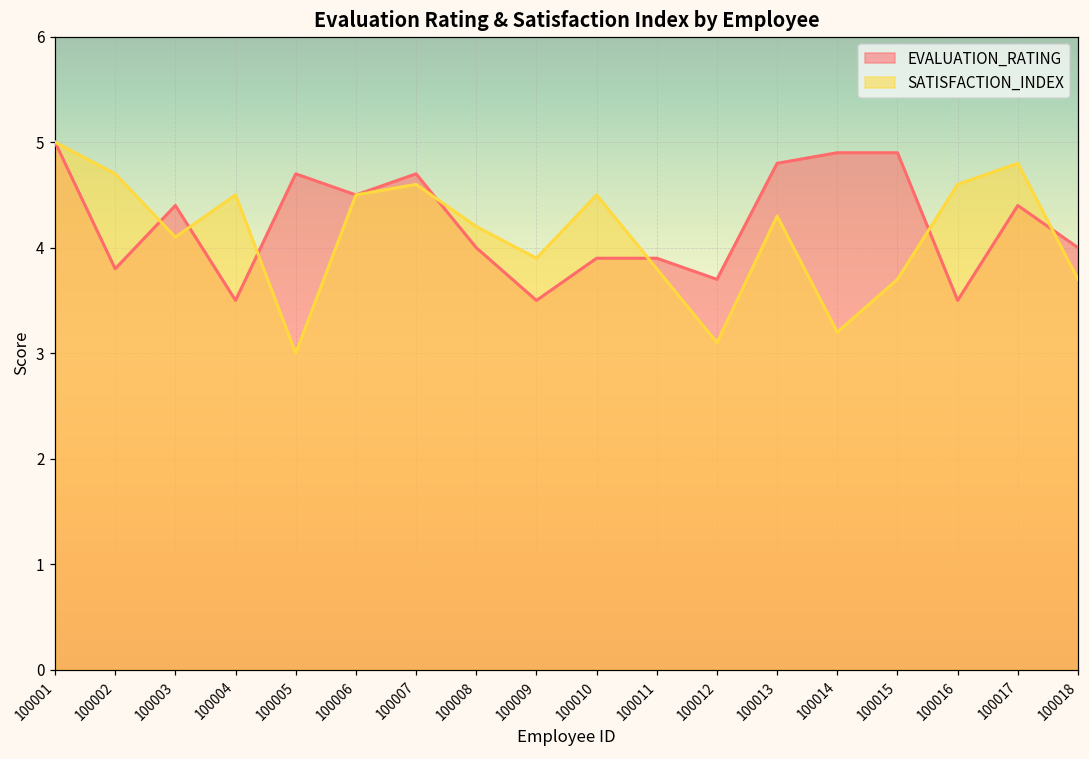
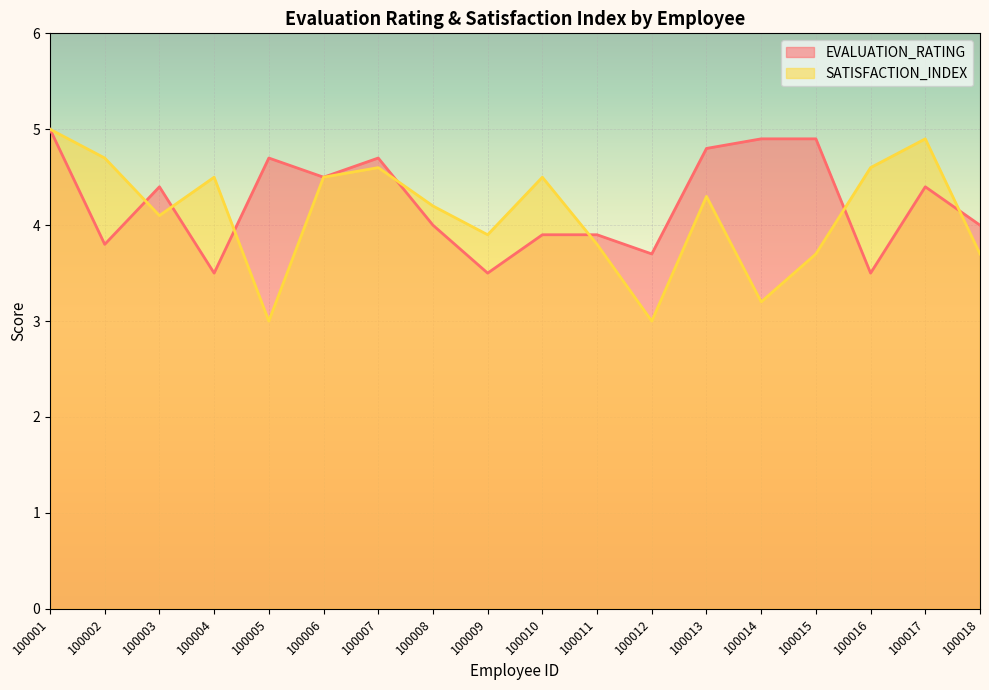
  {
    "EVALUATION_RATING": {
      "100002": 3.8,
      "100003": 4.4,
      "100004": 3.5,
      "100005": 4.7,
      "100007": 4.7,
      "100008": 4.0,
      "100009": 3.5,
      "100010": 3.9,
      "100011": 3.9,
      "100012": 3.7,
      "100013": 4.8,
      "100014": 4.9,
      "100015": 4.9,
      "100016": 3.5,
      "100017": 4.4,
      "100018": 4.0
    },
    "SATISFACTION_INDEX": {
      "100002": 4.7,
      "100003": 4.1,
      "100004": 4.5,
      "100005": 3.0,
      "100007": 4.6,
      "100008": 4.2,
      "100009": 3.9,
      "100010": 4.5,
      "100011": 3.8,
-     "100012": 3.1,
+     "100012": 3.0,
      "100013": 4.3,
      "100014": 3.2,
      "100015": 3.7,
      "100016": 4.6,
-     "100017": 4.8,
+     "100017": 4.9,
      "100018": 3.7
    }
  }
